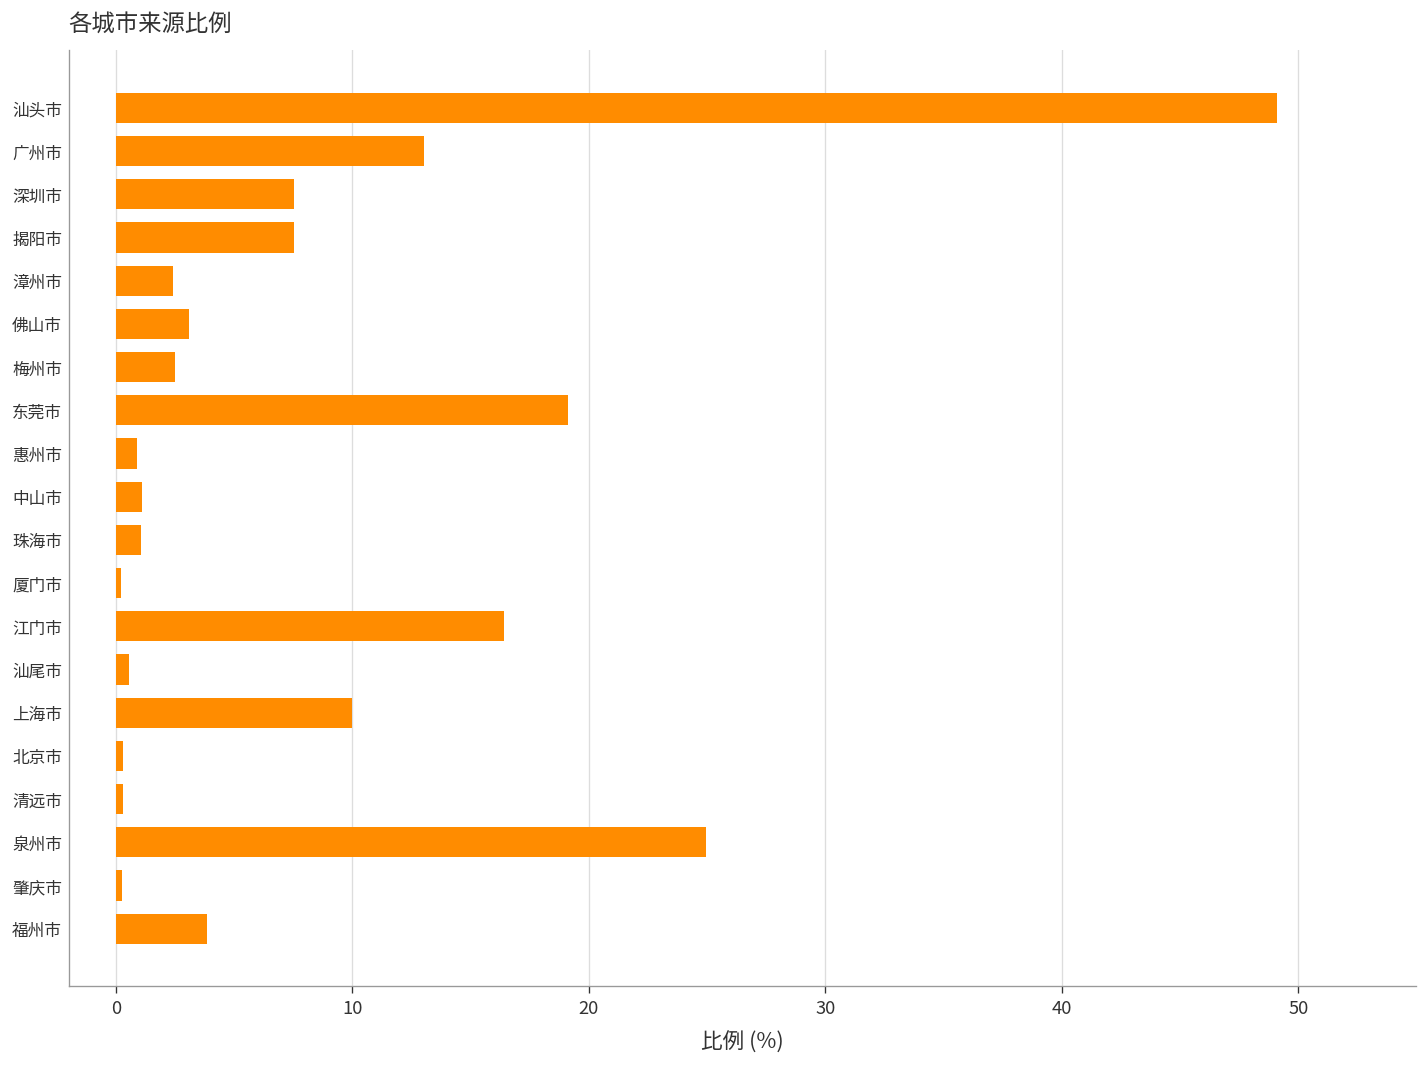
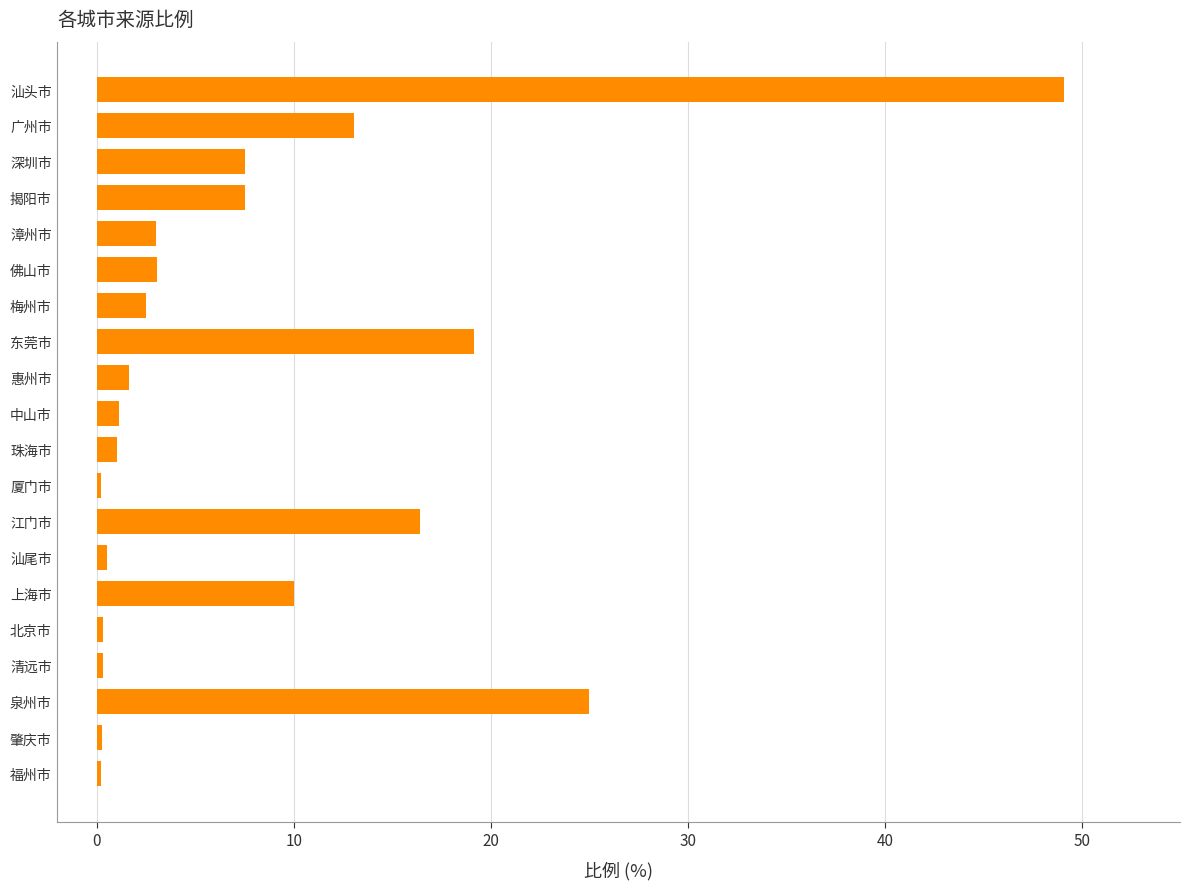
  {
    "汕头市": 49.1,
    "广州市": 13.1,
    "深圳市": 7.5,
    "揭阳市": 7.5,
-   "漳州市": 2.4,
+   "漳州市": 3.0,
    "佛山市": 3.1,
    "梅州市": 2.5,
    "东莞市": 19.1,
-   "惠州市": 0.9,
+   "惠州市": 1.7,
    "中山市": 1.1,
    "珠海市": 1.1,
    "厦门市": 0.2,
    "江门市": 16.4,
    "汕尾市": 0.5,
    "上海市": 10.0,
    "北京市": 0.3,
    "清远市": 0.3,
    "泉州市": 25.0,
    "肇庆市": 0.3,
-   "福州市": 3.8
+   "福州市": 0.2
  }
